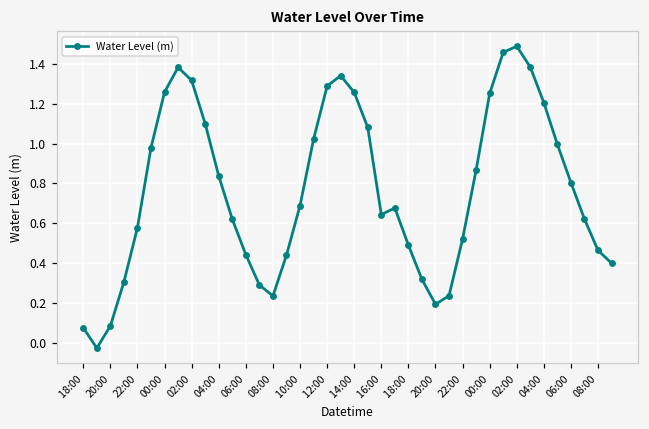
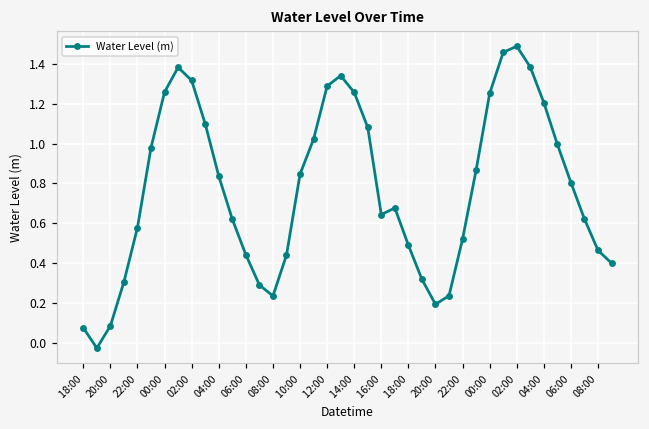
  {
-   "10:00": 0.69,
+   "10:00": 0.85,
    "12:00": 1.29,
    "14:00": 1.26,
    "16:00": 0.64
  }
